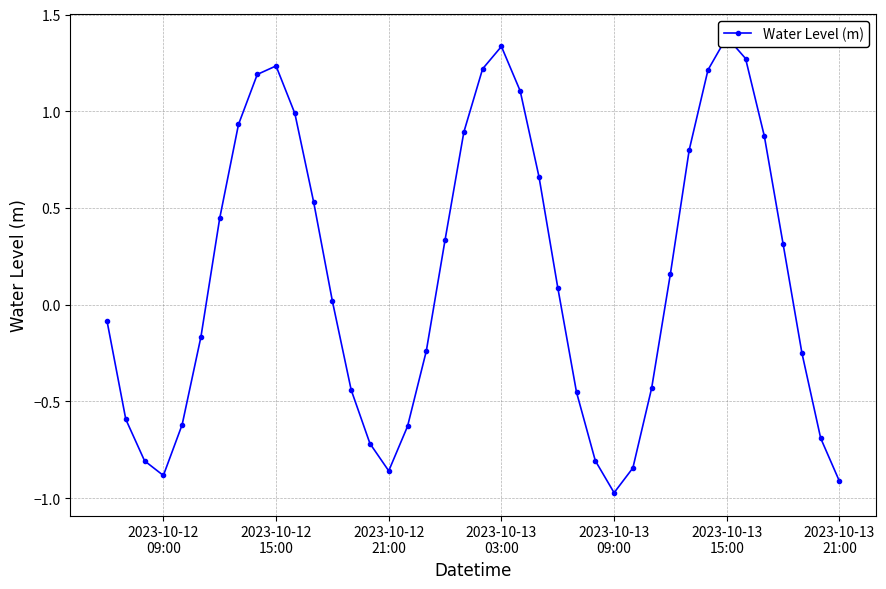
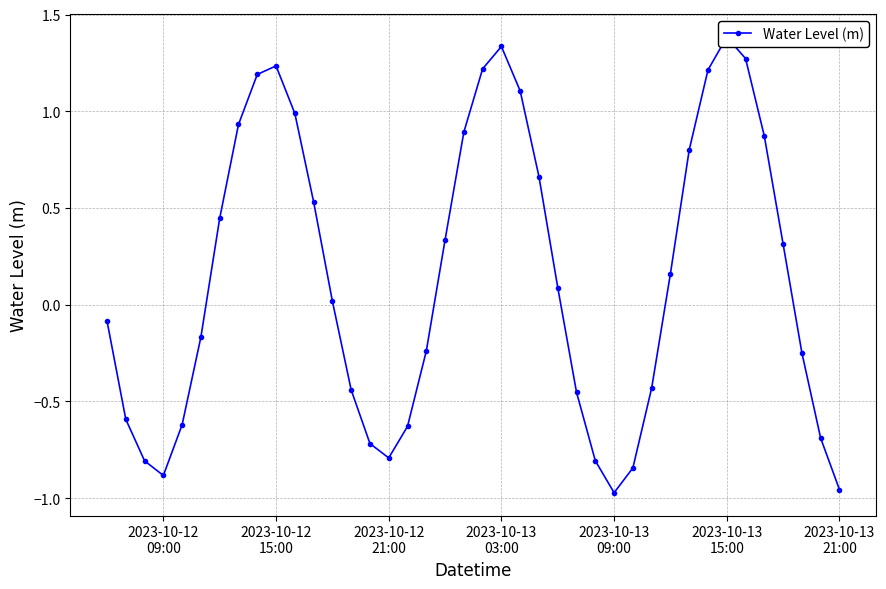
  {
    "2023-10-12 09:00": -0.88,
    "2023-10-12 15:00": 1.23,
-   "2023-10-12 21:00": -0.86,
+   "2023-10-12 21:00": -0.79,
    "2023-10-13 03:00": 1.33,
    "2023-10-13 09:00": -0.97,
-   "2023-10-13 21:00": -0.91
+   "2023-10-13 21:00": -0.96
  }
